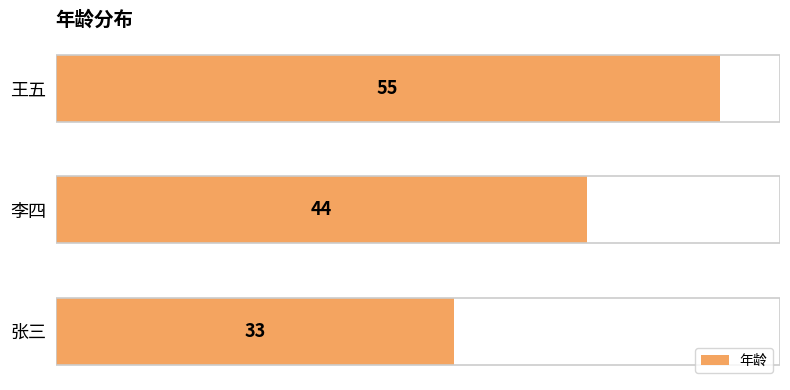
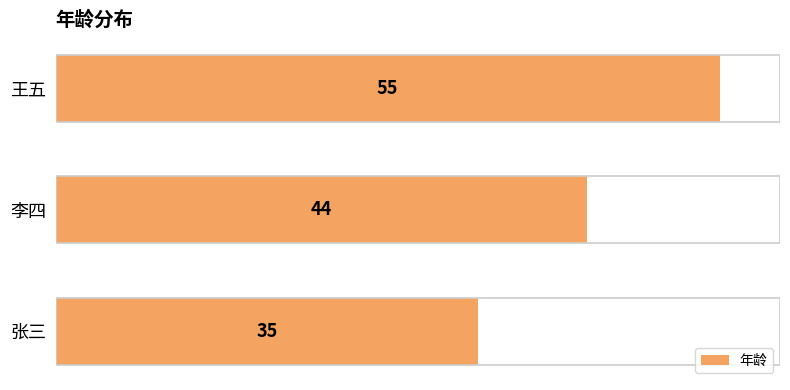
  {
    "王五": 55,
    "李四": 44,
-   "张三": 33
+   "张三": 35
  }
